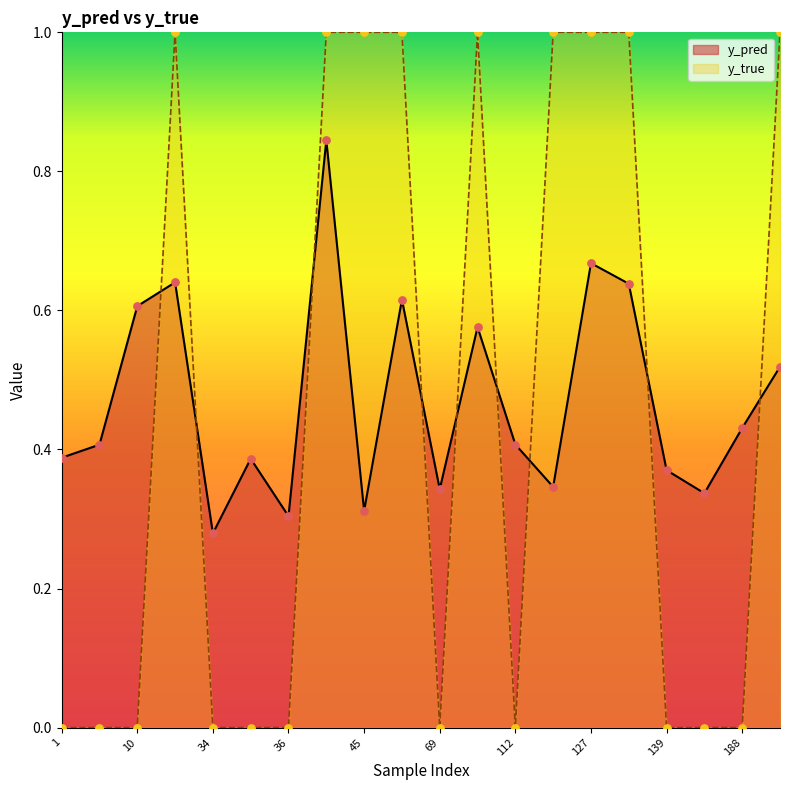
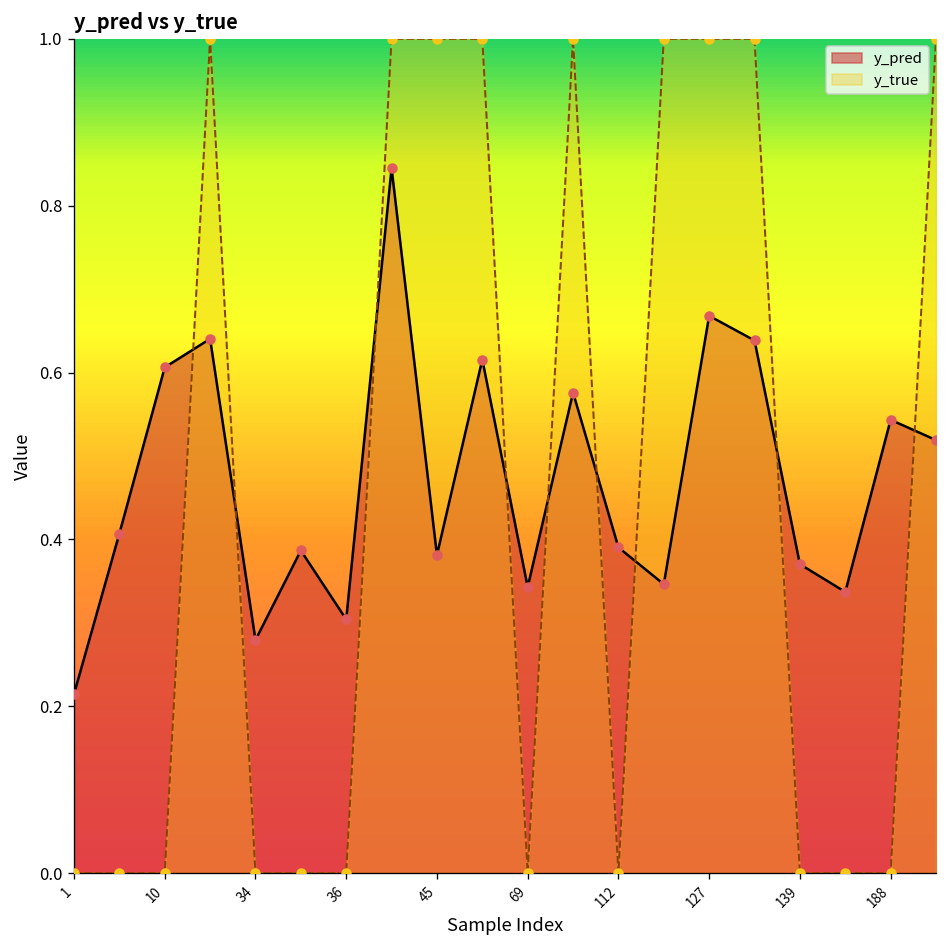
  {
    "y_pred": {
-     "1": 0.39,
+     "1": 0.21,
      "10": 0.61,
      "34": 0.28,
      "36": 0.30,
-     "45": 0.31,
+     "45": 0.38,
      "69": 0.34,
-     "112": 0.41,
+     "112": 0.39,
      "127": 0.67,
      "139": 0.37,
-     "188": 0.43
+     "188": 0.54
    },
    "y_true": {
      "1": 0.00,
      "10": 0.00,
      "34": 0.00,
      "36": 0.00,
      "45": 1.00,
      "69": 0.00,
      "112": 0.00,
      "127": 1.00,
      "139": 0.00,
      "188": 0.00
    }
  }
